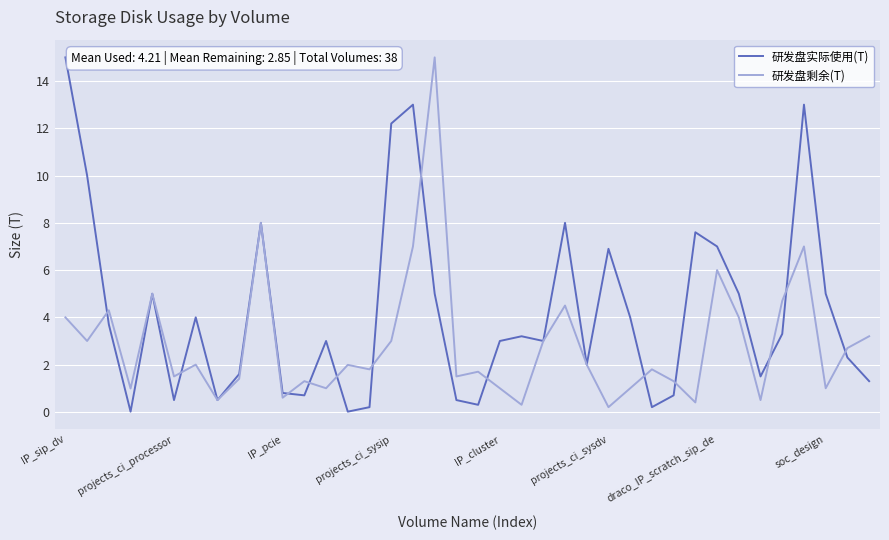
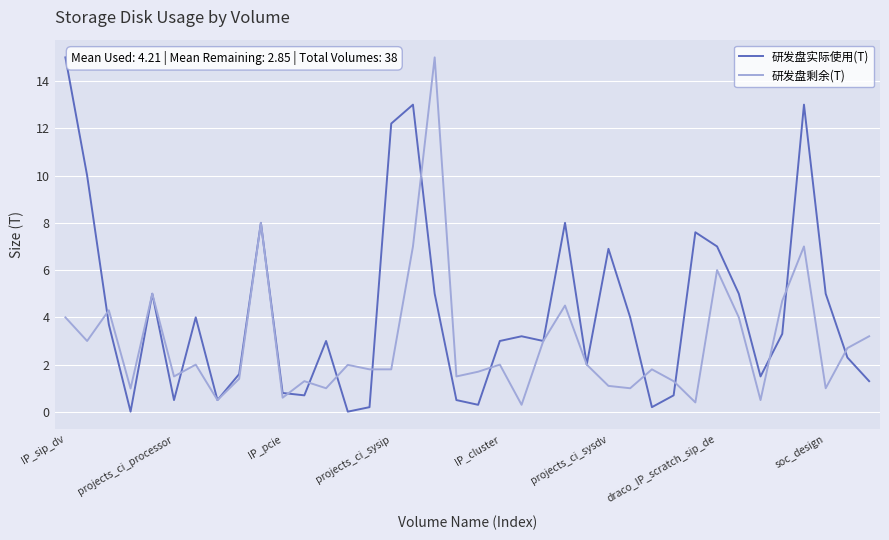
  {
    "研发盘实际使用(T)": {
      "projects_ci_processor": 0.5,
      "IP_pcie": 0.8,
      "projects_ci_sysip": 12.2,
      "IP_cluster": 3.0,
      "projects_ci_sysdv": 6.9,
      "draco_IP_scratch_sip_de": 7.0,
      "soc_design": 5.0
    },
    "研发盘剩余(T)": {
      "IP_sip_dv": 4.0,
      "projects_ci_processor": 1.5,
      "IP_pcie": 0.6,
-     "projects_ci_sysip": 3.0,
-     "IP_cluster": 1,
-     "projects_ci_sysdv": 0.2,
+     "projects_ci_sysip": 1.8,
+     "IP_cluster": 2,
+     "projects_ci_sysdv": 1.1,
      "draco_IP_scratch_sip_de": 6.0,
      "soc_design": 1.0
    }
  }
